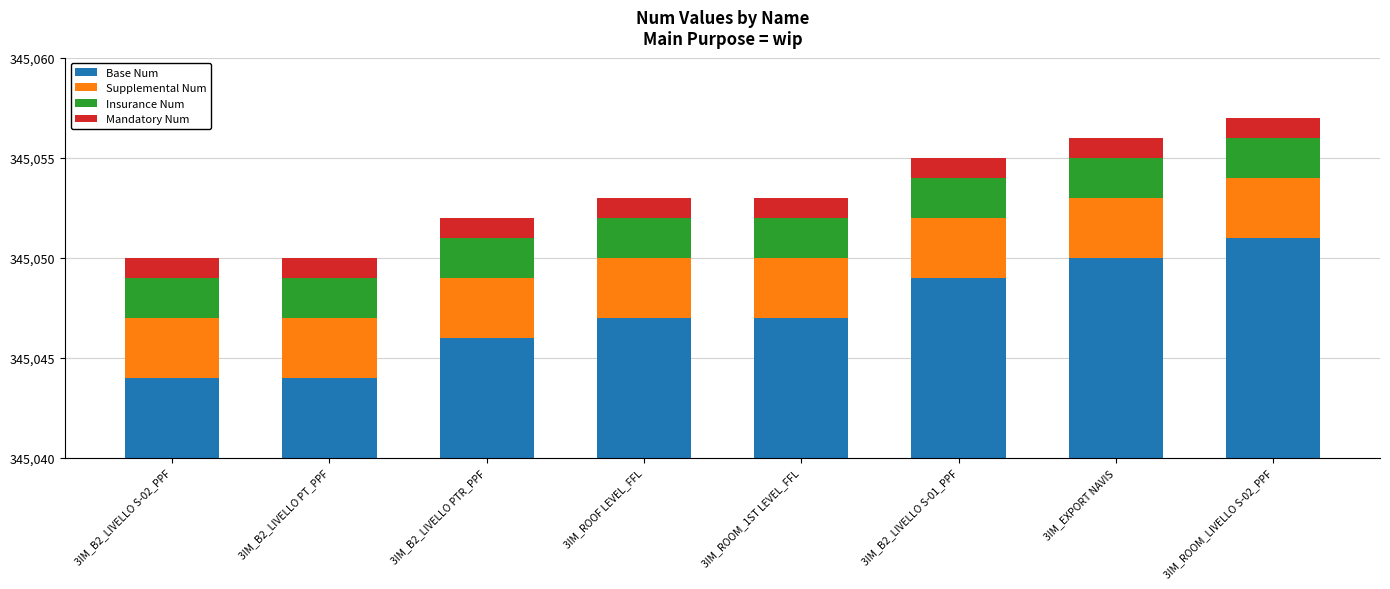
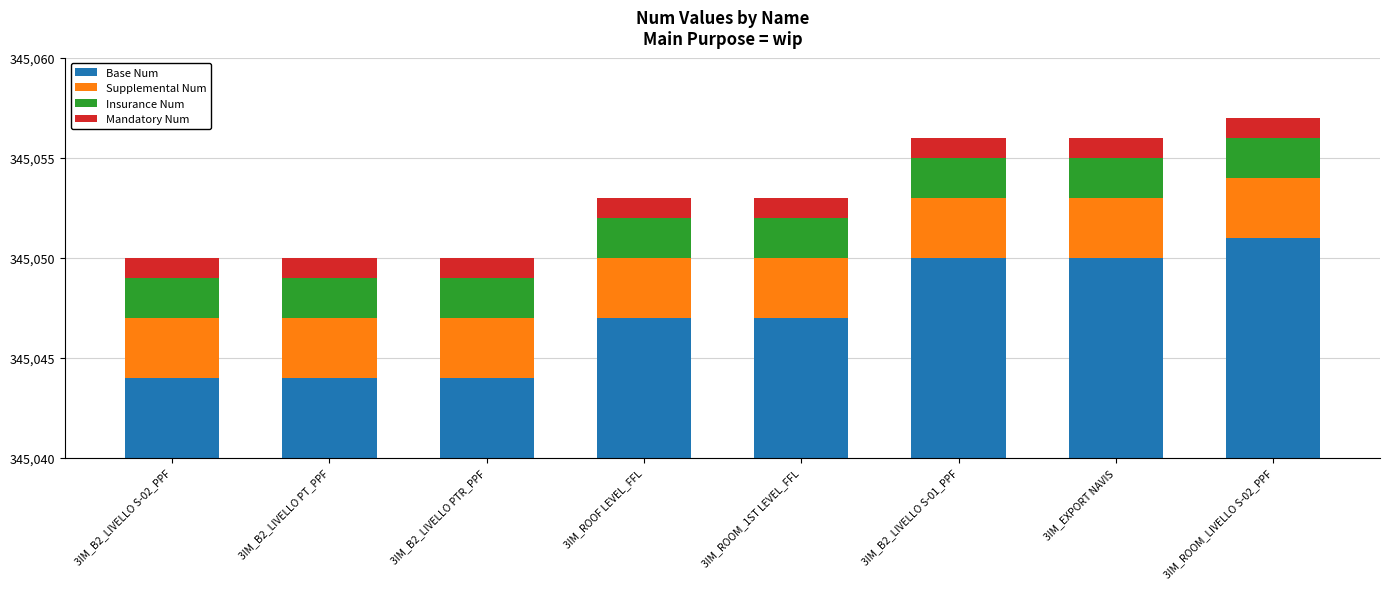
  {
    "Base Num": {
      "3IM_B2_LIVELLO S-02_PPF": "345,044.0",
      "3IM_B2_LIVELLO PT_PPF": "345,044.0",
-     "3IM_B2_LIVELLO PTR_PPF": "345,046.0",
+     "3IM_B2_LIVELLO PTR_PPF": "345,044.0",
      "3IM_ROOF LEVEL_FFL": "345,047.0",
      "3IM_ROOM_1ST LEVEL_FFL": "345,047.0",
-     "3IM_B2_LIVELLO S-01_PPF": "345,049.0",
+     "3IM_B2_LIVELLO S-01_PPF": "345,050.0",
      "3IM_EXPORT NAVIS": "345,050.0",
      "3IM_ROOM_LIVELLO S-02_PPF": "345,051.0"
    },
    "Supplemental Num": {
      "3IM_B2_LIVELLO S-02_PPF": "3.0",
      "3IM_B2_LIVELLO PT_PPF": "3.0",
      "3IM_B2_LIVELLO PTR_PPF": "3.0",
      "3IM_ROOF LEVEL_FFL": "3.0",
      "3IM_ROOM_1ST LEVEL_FFL": "3.0",
      "3IM_B2_LIVELLO S-01_PPF": "3.0",
      "3IM_EXPORT NAVIS": "3.0",
      "3IM_ROOM_LIVELLO S-02_PPF": "3.0"
    },
    "Insurance Num": {
      "3IM_B2_LIVELLO S-02_PPF": "2.0",
      "3IM_B2_LIVELLO PT_PPF": "2.0",
      "3IM_B2_LIVELLO PTR_PPF": "2.0",
      "3IM_ROOF LEVEL_FFL": "2.0",
      "3IM_ROOM_1ST LEVEL_FFL": "2.0",
      "3IM_B2_LIVELLO S-01_PPF": "2.0",
      "3IM_EXPORT NAVIS": "2.0",
      "3IM_ROOM_LIVELLO S-02_PPF": "2.0"
    }
  }
